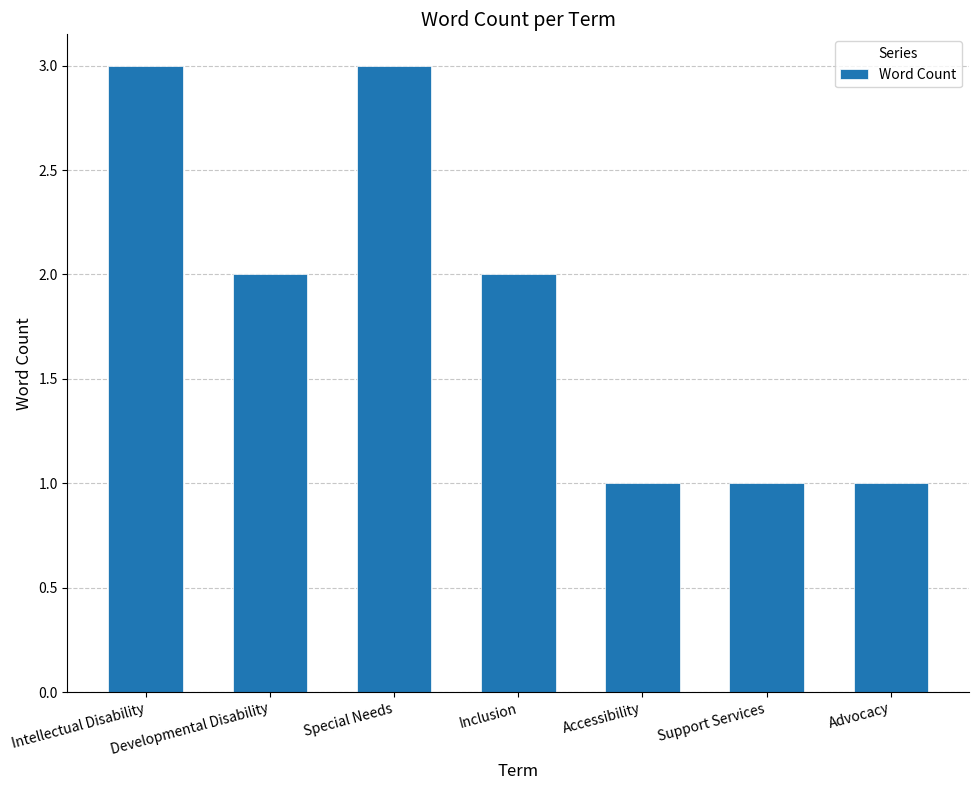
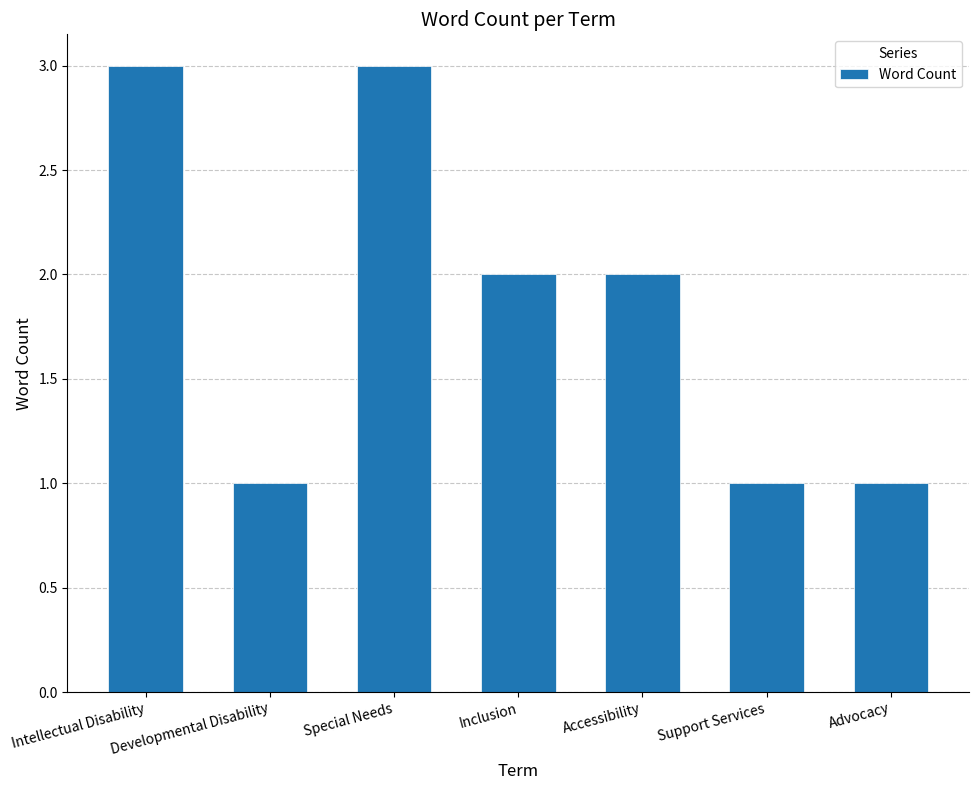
  {
    "Intellectual Disability": 3,
-   "Developmental Disability": 2,
+   "Developmental Disability": 1,
    "Special Needs": 3,
    "Inclusion": 2,
-   "Accessibility": 1,
+   "Accessibility": 2,
    "Support Services": 1,
    "Advocacy": 1
  }
